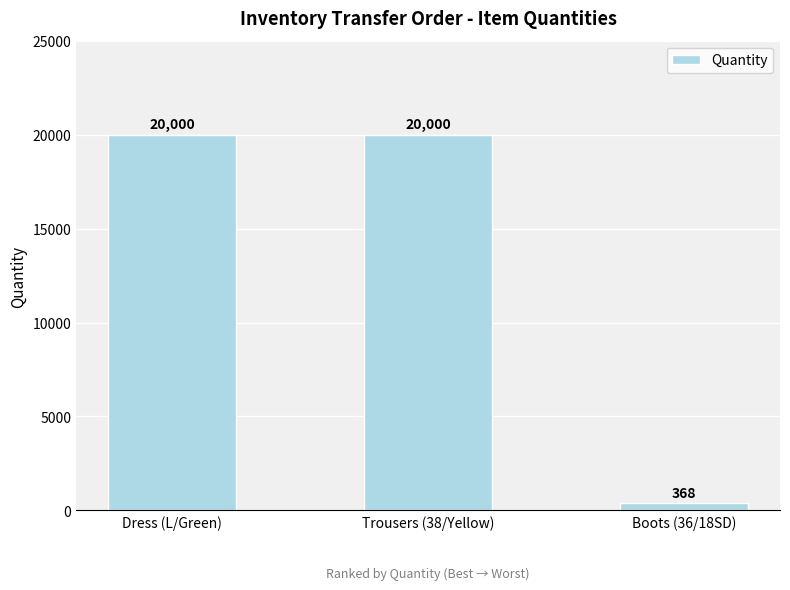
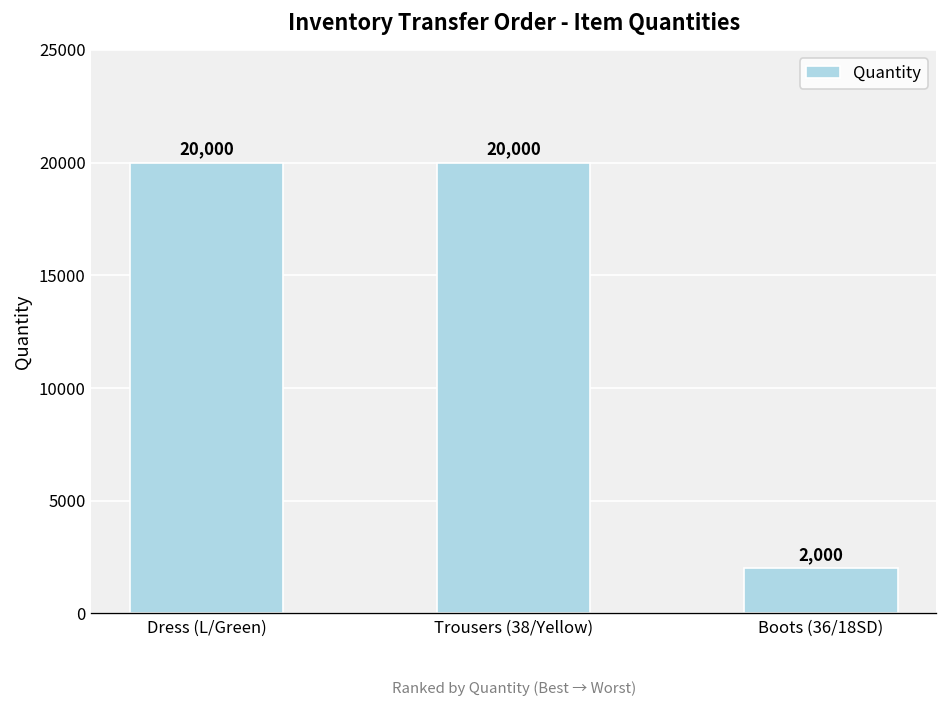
  {
    "Dress (L/Green)": "20,000",
    "Trousers (38/Yellow)": "20,000",
-   "Boots (36/18SD)": "368"
+   "Boots (36/18SD)": "2,000"
  }
